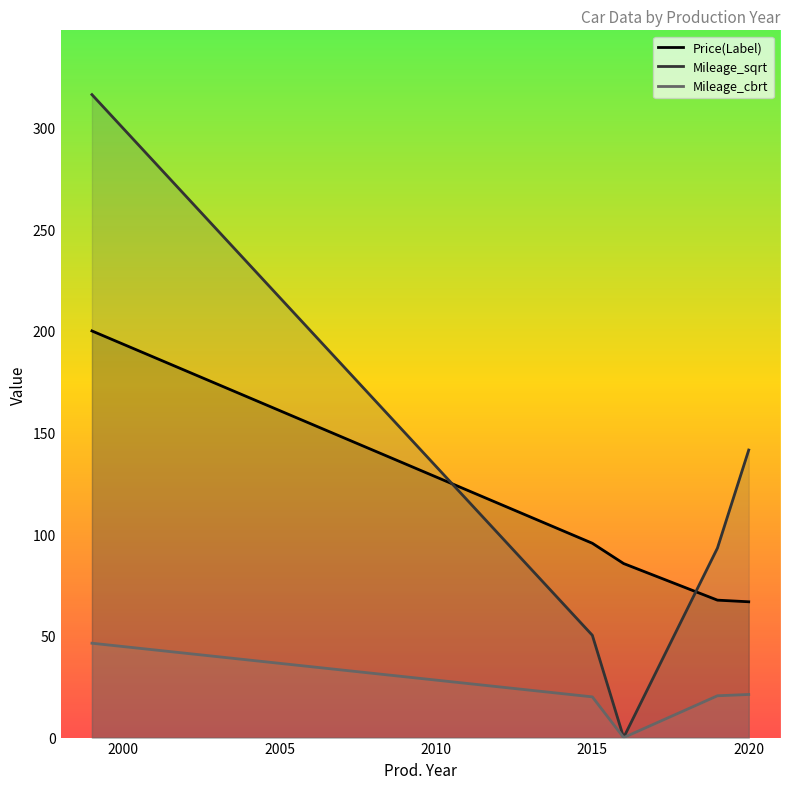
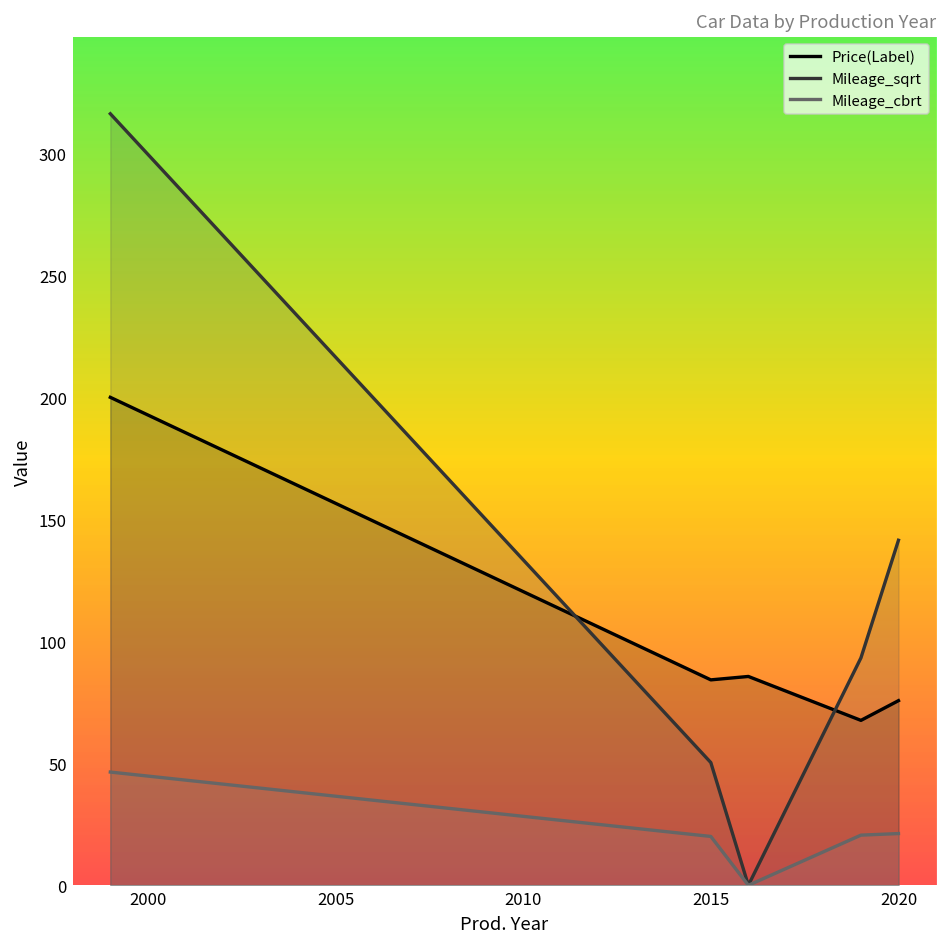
  {
    "Price(Label)": {
-     "2015": 96,
-     "2020": 67
+     "2015": 84,
+     "2020": 76
    },
    "Mileage_sqrt": {
      "2015": 50,
      "2020": 141
    },
    "Mileage_cbrt": {
      "2015": 20,
      "2020": 21
    }
  }
